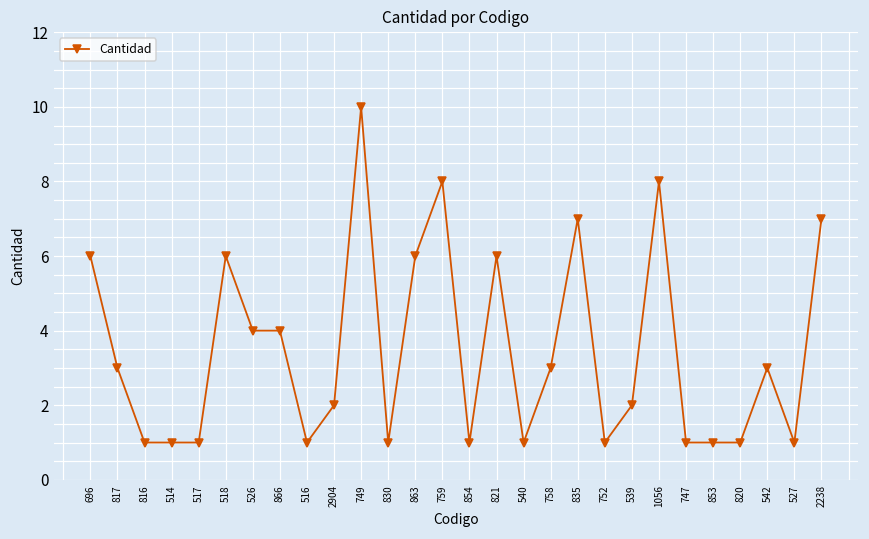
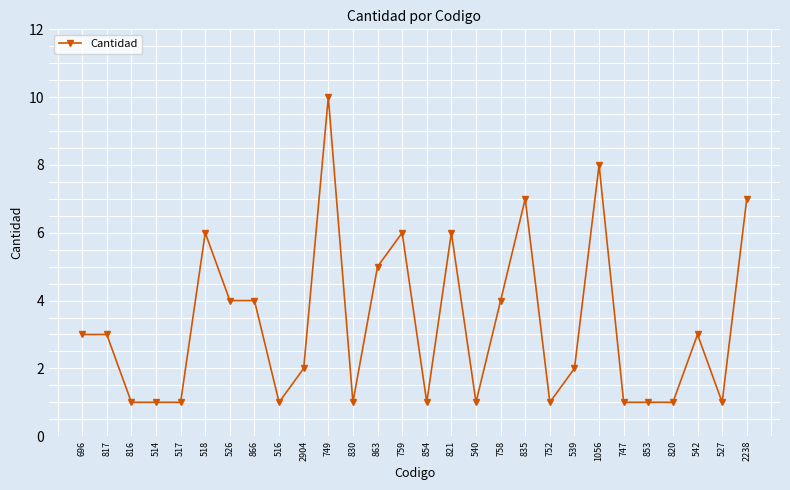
  {
-   "696": 6,
+   "696": 3,
    "817": 3,
    "816": 1,
    "514": 1,
    "517": 1,
    "518": 6,
    "526": 4,
    "866": 4,
    "516": 1,
    "2904": 2,
    "749": 10,
    "830": 1,
-   "863": 6,
-   "759": 8,
+   "863": 5,
+   "759": 6,
    "854": 1,
    "821": 6,
    "540": 1,
-   "758": 3,
+   "758": 4,
    "835": 7,
    "752": 1,
    "539": 2,
    "1056": 8,
    "747": 1,
    "853": 1,
    "820": 1,
    "542": 3,
    "527": 1,
    "2238": 7
  }
